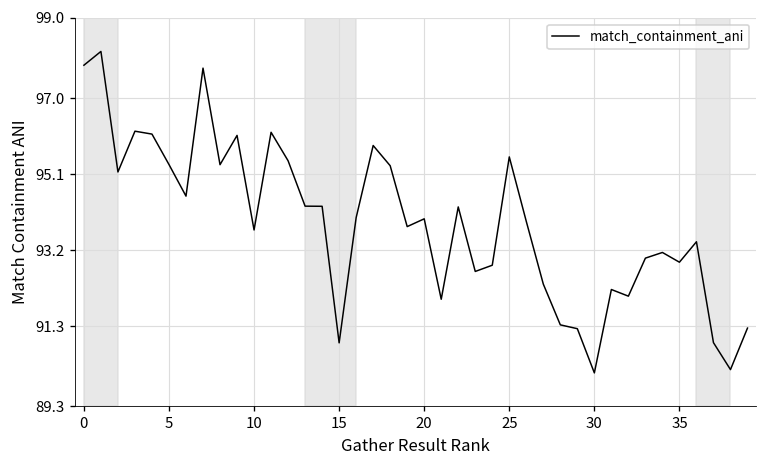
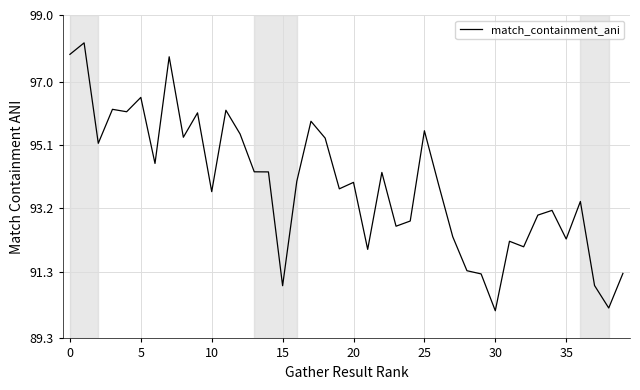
  {
    "0": 97.8,
-   "5": 95.3,
+   "5": 96.5,
    "10": 93.7,
    "15": 90.9,
    "20": 94.0,
    "25": 95.5,
    "30": 90.1,
-   "35": 92.9
+   "35": 92.3
  }
